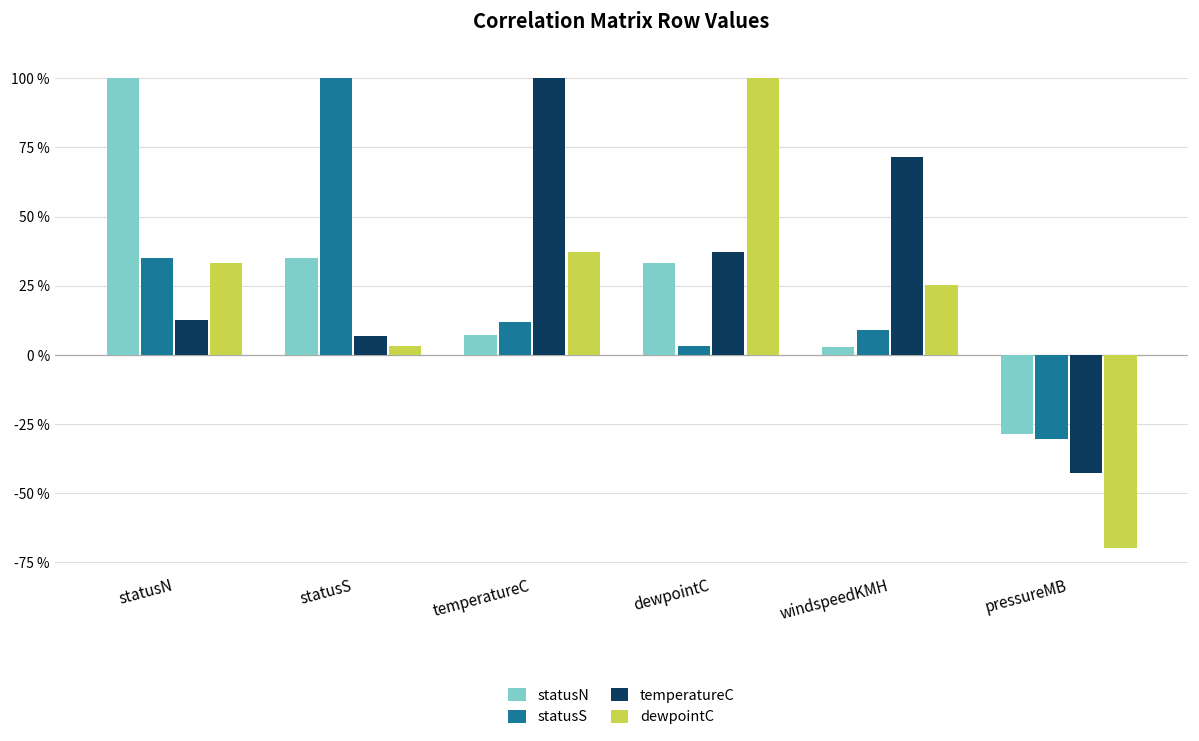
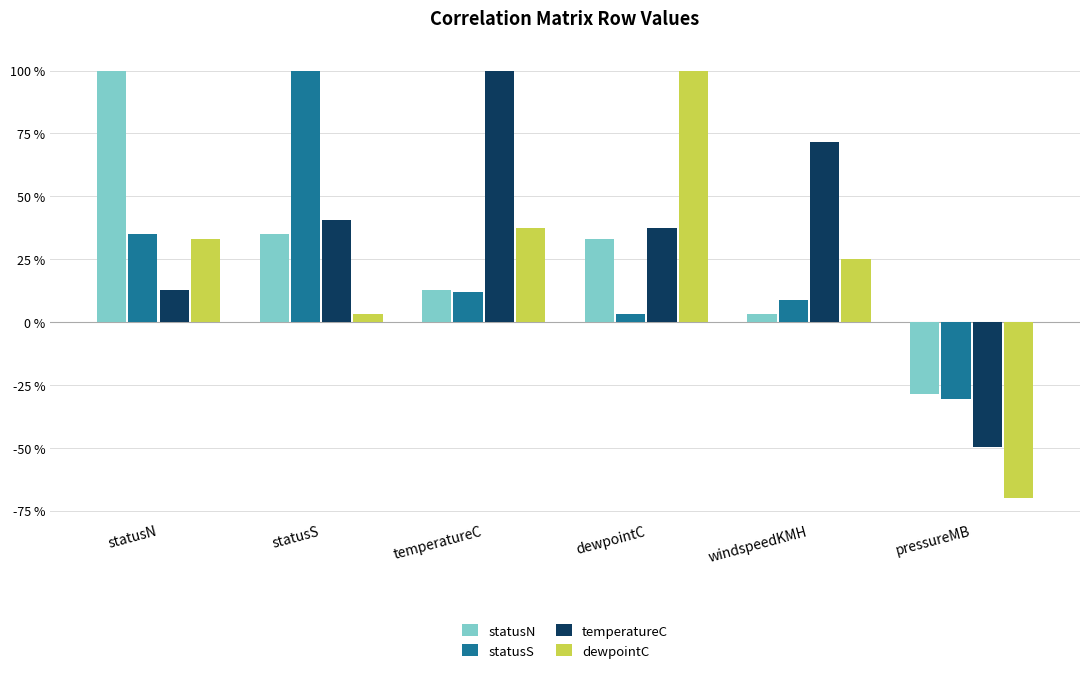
  {
    "statusN": {
      "statusN": "100 %",
      "statusS": "35 %",
-     "temperatureC": "7 %",
+     "temperatureC": "13 %",
      "dewpointC": "33 %",
      "windspeedKMH": "3 %",
      "pressureMB": "-29 %"
    },
    "statusS": {
      "statusN": "35 %",
      "statusS": "100 %",
      "temperatureC": "12 %",
      "dewpointC": "3 %",
      "windspeedKMH": "9 %",
      "pressureMB": "-30 %"
    },
    "temperatureC": {
      "statusN": "13 %",
-     "statusS": "7 %",
+     "statusS": "40 %",
      "temperatureC": "100 %",
      "dewpointC": "37 %",
      "windspeedKMH": "71 %",
-     "pressureMB": "-43 %"
+     "pressureMB": "-50 %"
    },
    "dewpointC": {
      "statusN": "33 %",
      "statusS": "3 %",
      "temperatureC": "37 %",
      "dewpointC": "100 %",
      "windspeedKMH": "25 %",
      "pressureMB": "-70 %"
    }
  }
